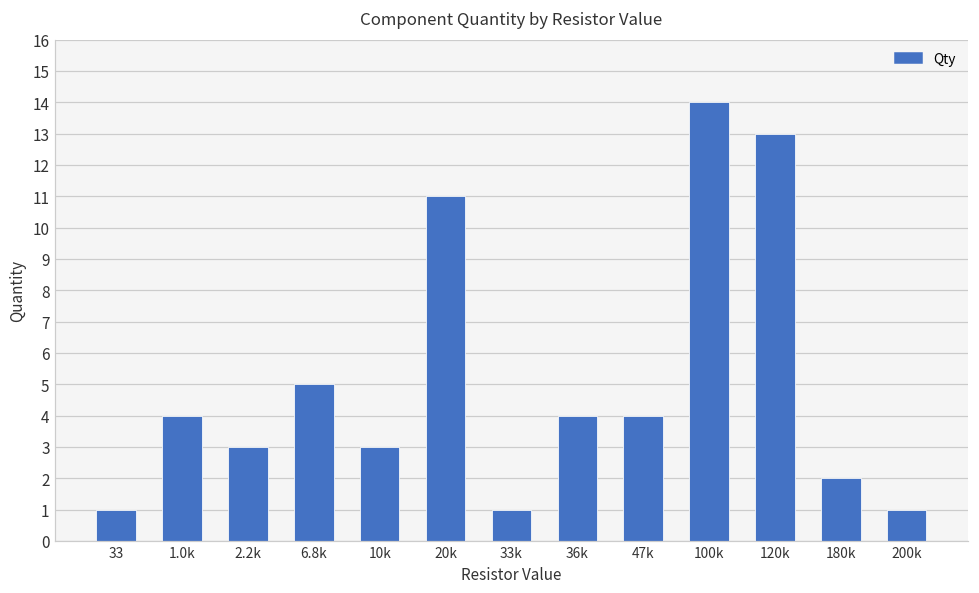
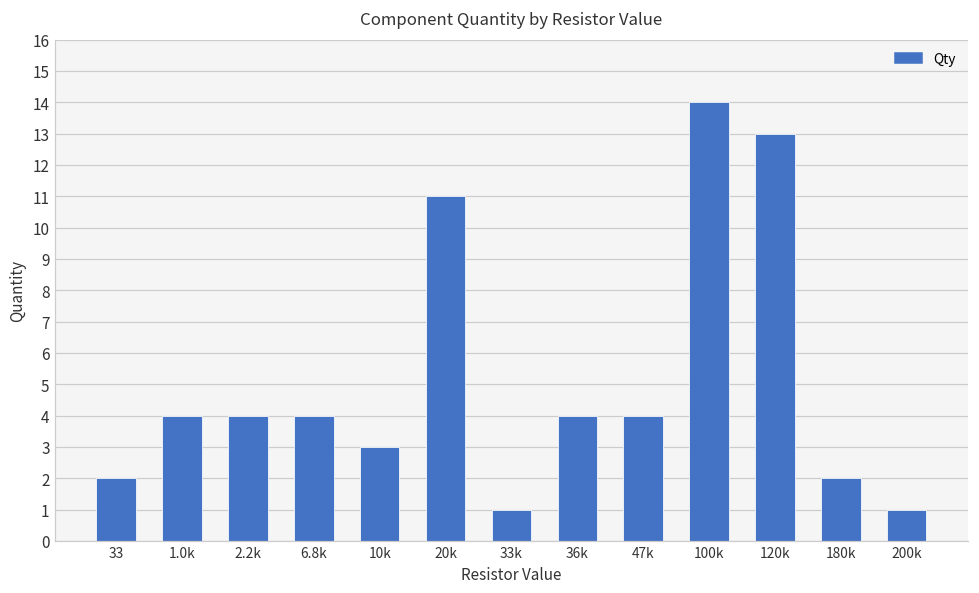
  {
-   "33": 1,
+   "33": 2,
    "1.0k": 4,
-   "2.2k": 3,
-   "6.8k": 5,
+   "2.2k": 4,
+   "6.8k": 4,
    "10k": 3,
    "20k": 11,
    "33k": 1,
    "36k": 4,
    "47k": 4,
    "100k": 14,
    "120k": 13,
    "180k": 2,
    "200k": 1
  }
